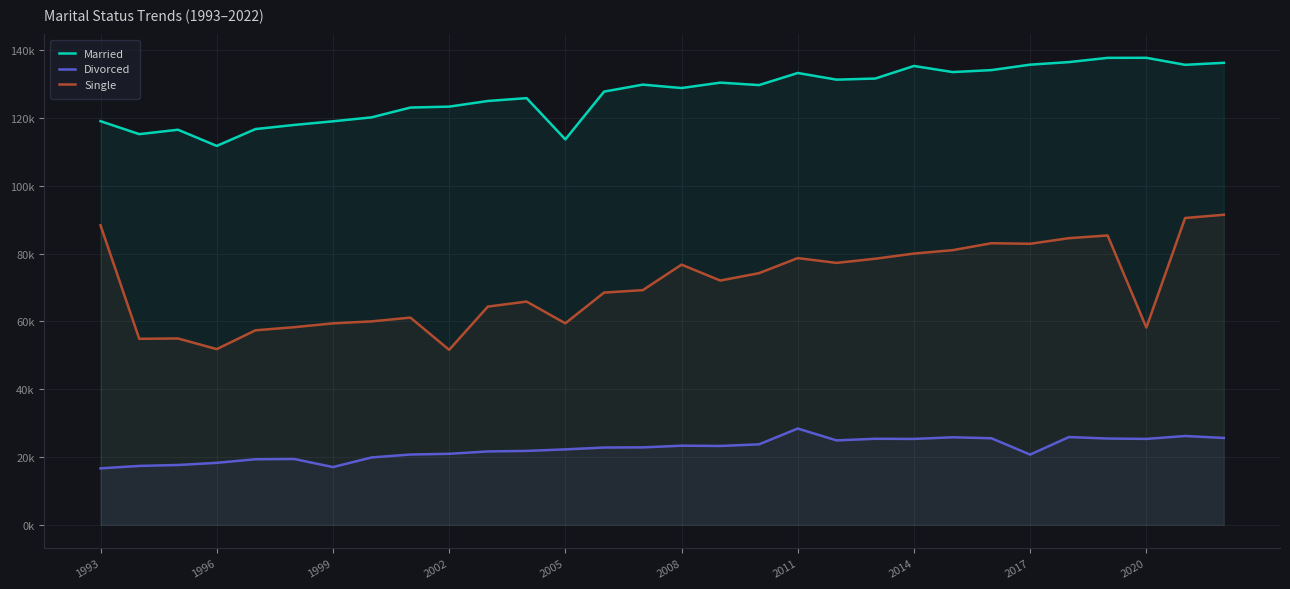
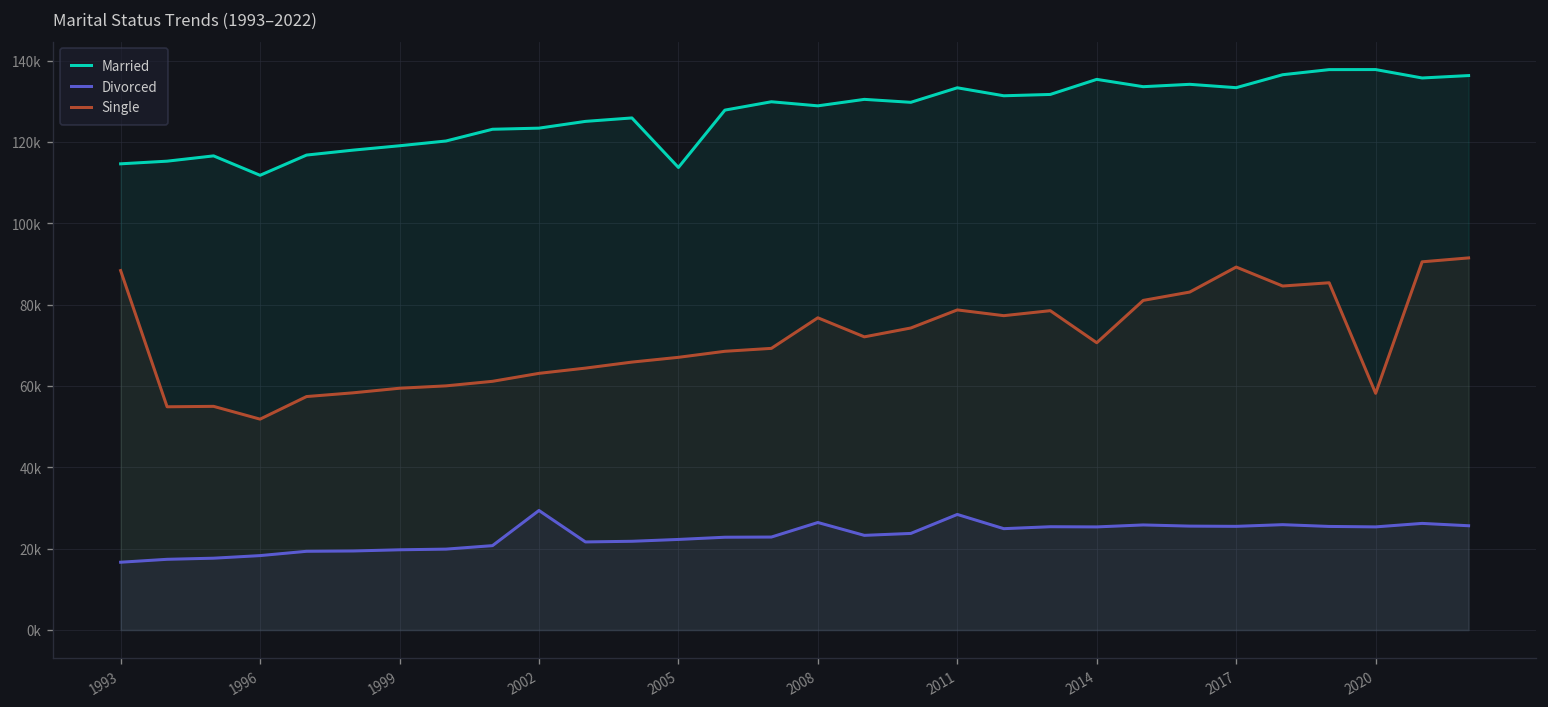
  {
    "Married": {
-     "1993": 119000,
+     "1993": 115000,
      "1996": 112000,
      "1999": 119000,
      "2002": 123000,
      "2005": 114000,
      "2008": 129000,
      "2011": 133000,
      "2014": 135000,
-     "2017": 136000,
+     "2017": 133000,
      "2020": 138000
    },
    "Divorced": {
      "1993": 17000,
      "1996": 18000,
-     "1999": 17000,
-     "2002": 21000,
+     "1999": 20000,
+     "2002": 29000,
      "2005": 22000,
-     "2008": 23000,
+     "2008": 26000,
      "2011": 28000,
      "2014": 25000,
-     "2017": 21000,
+     "2017": 25000,
      "2020": 25000
    },
    "Single": {
      "1993": 88000,
      "1996": 52000,
      "1999": 59000,
-     "2002": 52000,
-     "2005": 59000,
+     "2002": 63000,
+     "2005": 67000,
      "2008": 77000,
      "2011": 79000,
-     "2014": 80000,
-     "2017": 83000,
+     "2014": 71000,
+     "2017": 89000,
      "2020": 58000
    }
  }
